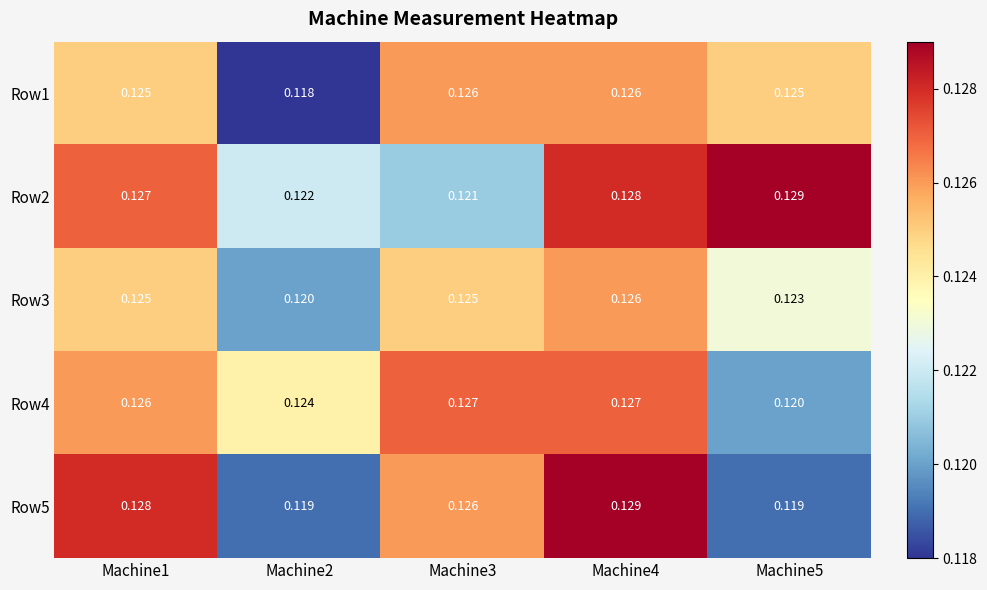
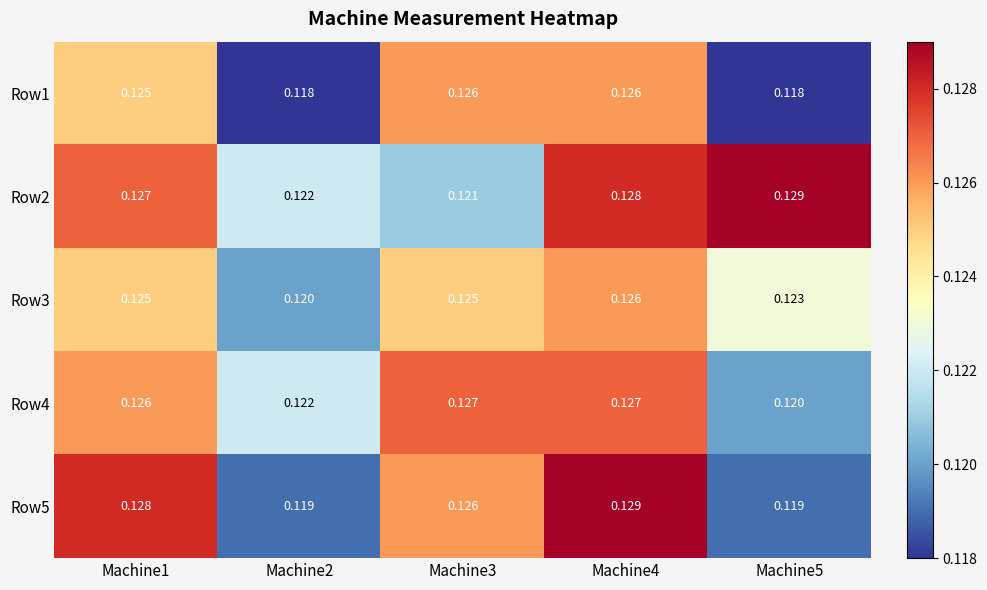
  {
    "Row1": {
      "Machine1": 0.125,
      "Machine2": 0.118,
      "Machine3": 0.126,
      "Machine4": 0.126,
-     "Machine5": 0.125
+     "Machine5": 0.118
    },
    "Row2": {
      "Machine1": 0.127,
      "Machine2": 0.122,
      "Machine3": 0.121,
      "Machine4": 0.128,
      "Machine5": 0.129
    },
    "Row3": {
      "Machine1": 0.125,
      "Machine2": 0.120,
      "Machine3": 0.125,
      "Machine4": 0.126,
      "Machine5": 0.123
    },
    "Row4": {
      "Machine1": 0.126,
-     "Machine2": 0.124,
+     "Machine2": 0.122,
      "Machine3": 0.127,
      "Machine4": 0.127,
      "Machine5": 0.120
    },
    "Row5": {
      "Machine1": 0.128,
      "Machine2": 0.119,
      "Machine3": 0.126,
      "Machine4": 0.129,
      "Machine5": 0.119
    }
  }
